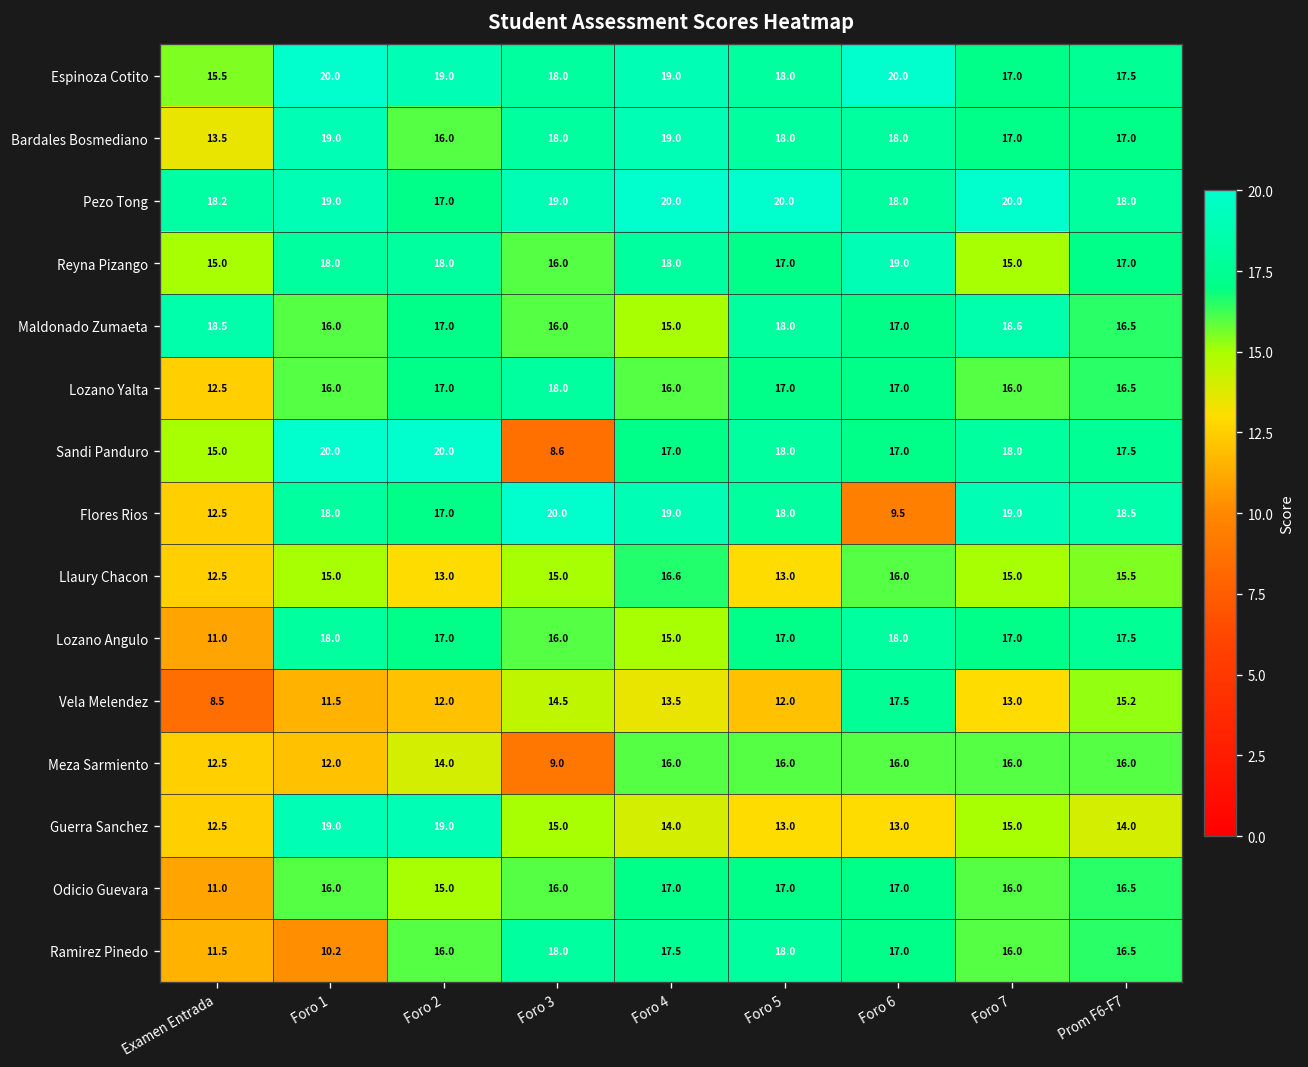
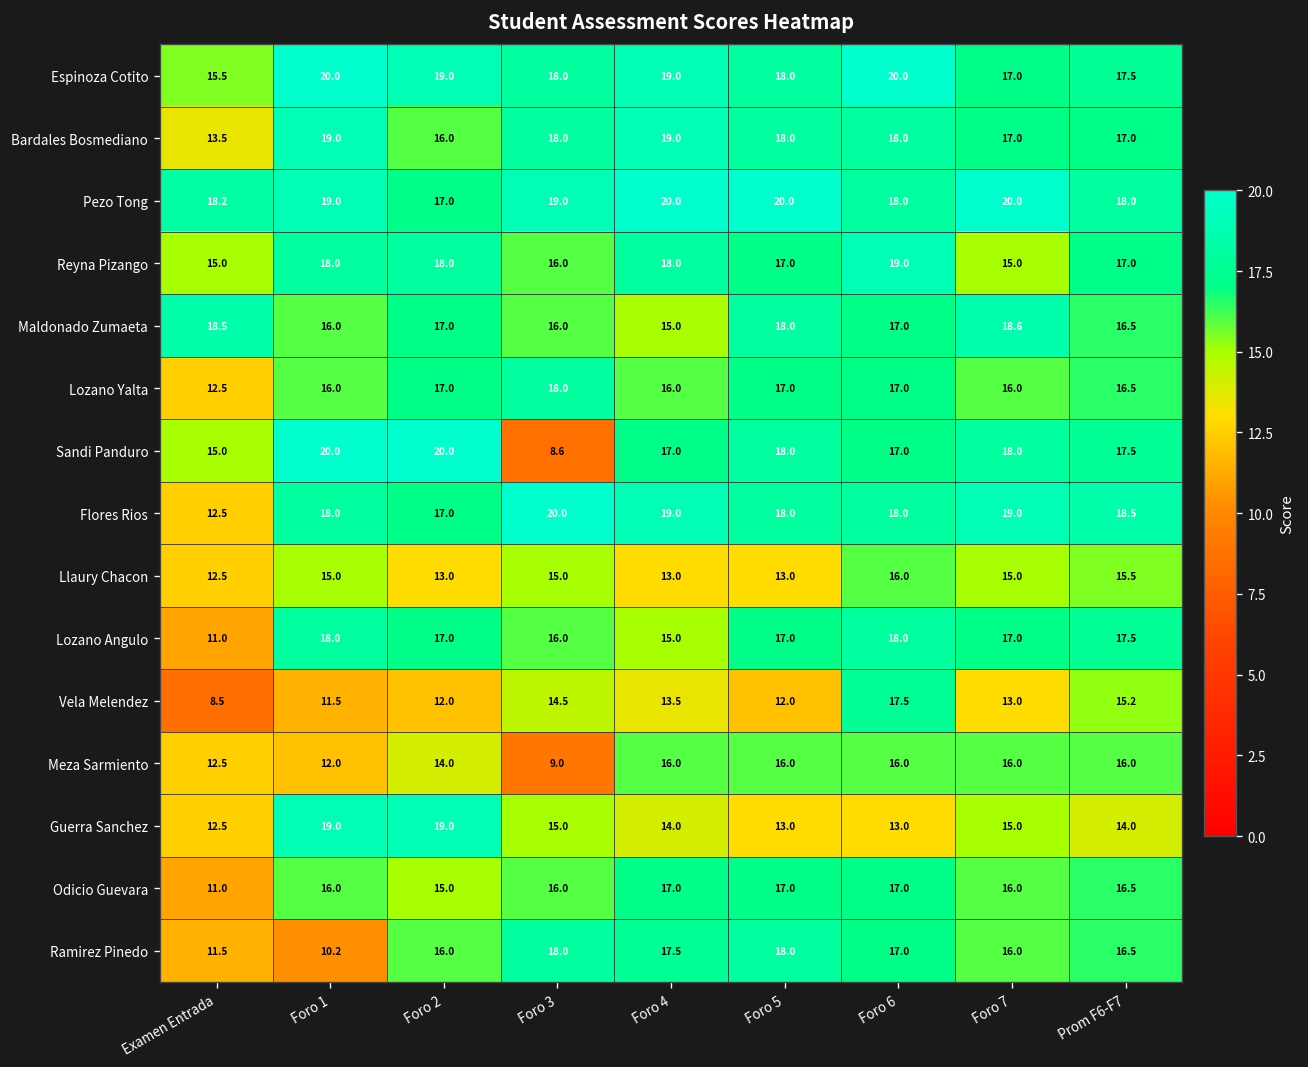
  {
    "Espinoza Cotito": {
      "Examen Entrada": 15.5,
      "Foro 1": 20.0,
      "Foro 2": 19.0,
      "Foro 3": 18.0,
      "Foro 4": 19.0,
      "Foro 5": 18.0,
      "Foro 6": 20.0,
      "Foro 7": 17.0,
      "Prom F6-F7": 17.5
    },
    "Bardales Bosmediano": {
      "Examen Entrada": 13.5,
      "Foro 1": 19.0,
      "Foro 2": 16.0,
      "Foro 3": 18.0,
      "Foro 4": 19.0,
      "Foro 5": 18.0,
      "Foro 6": 18.0,
      "Foro 7": 17.0,
      "Prom F6-F7": 17.0
    },
    "Pezo Tong": {
      "Examen Entrada": 18.2,
      "Foro 1": 19.0,
      "Foro 2": 17.0,
      "Foro 3": 19.0,
      "Foro 4": 20.0,
      "Foro 5": 20.0,
      "Foro 6": 18.0,
      "Foro 7": 20.0,
      "Prom F6-F7": 18.0
    },
    "Reyna Pizango": {
      "Examen Entrada": 15.0,
      "Foro 1": 18.0,
      "Foro 2": 18.0,
      "Foro 3": 16.0,
      "Foro 4": 18.0,
      "Foro 5": 17.0,
      "Foro 6": 19.0,
      "Foro 7": 15.0,
      "Prom F6-F7": 17.0
    },
    "Maldonado Zumaeta": {
      "Examen Entrada": 18.5,
      "Foro 1": 16.0,
      "Foro 2": 17.0,
      "Foro 3": 16.0,
      "Foro 4": 15.0,
      "Foro 5": 18.0,
      "Foro 6": 17.0,
      "Foro 7": 18.6,
      "Prom F6-F7": 16.5
    },
    "Lozano Yalta": {
      "Examen Entrada": 12.5,
      "Foro 1": 16.0,
      "Foro 2": 17.0,
      "Foro 3": 18.0,
      "Foro 4": 16.0,
      "Foro 5": 17.0,
      "Foro 6": 17.0,
      "Foro 7": 16.0,
      "Prom F6-F7": 16.5
    },
    "Sandi Panduro": {
      "Examen Entrada": 15.0,
      "Foro 1": 20.0,
      "Foro 2": 20.0,
      "Foro 3": 8.6,
      "Foro 4": 17.0,
      "Foro 5": 18.0,
      "Foro 6": 17.0,
      "Foro 7": 18.0,
      "Prom F6-F7": 17.5
    },
    "Flores Rios": {
      "Examen Entrada": 12.5,
      "Foro 1": 18.0,
      "Foro 2": 17.0,
      "Foro 3": 20.0,
      "Foro 4": 19.0,
      "Foro 5": 18.0,
-     "Foro 6": 9.5,
+     "Foro 6": 18.0,
      "Foro 7": 19.0,
      "Prom F6-F7": 18.5
    },
    "Llaury Chacon": {
      "Examen Entrada": 12.5,
      "Foro 1": 15.0,
      "Foro 2": 13.0,
      "Foro 3": 15.0,
-     "Foro 4": 16.6,
+     "Foro 4": 13.0,
      "Foro 5": 13.0,
      "Foro 6": 16.0,
      "Foro 7": 15.0,
      "Prom F6-F7": 15.5
    },
    "Lozano Angulo": {
      "Examen Entrada": 11.0,
      "Foro 1": 18.0,
      "Foro 2": 17.0,
      "Foro 3": 16.0,
      "Foro 4": 15.0,
      "Foro 5": 17.0,
      "Foro 6": 18.0,
      "Foro 7": 17.0,
      "Prom F6-F7": 17.5
    },
    "Vela Melendez": {
      "Examen Entrada": 8.5,
      "Foro 1": 11.5,
      "Foro 2": 12.0,
      "Foro 3": 14.5,
      "Foro 4": 13.5,
      "Foro 5": 12.0,
      "Foro 6": 17.5,
      "Foro 7": 13.0,
      "Prom F6-F7": 15.2
    },
    "Meza Sarmiento": {
      "Examen Entrada": 12.5,
      "Foro 1": 12.0,
      "Foro 2": 14.0,
      "Foro 3": 9.0,
      "Foro 4": 16.0,
      "Foro 5": 16.0,
      "Foro 6": 16.0,
      "Foro 7": 16.0,
      "Prom F6-F7": 16.0
    },
    "Guerra Sanchez": {
      "Examen Entrada": 12.5,
      "Foro 1": 19.0,
      "Foro 2": 19.0,
      "Foro 3": 15.0,
      "Foro 4": 14.0,
      "Foro 5": 13.0,
      "Foro 6": 13.0,
      "Foro 7": 15.0,
      "Prom F6-F7": 14.0
    },
    "Odicio Guevara": {
      "Examen Entrada": 11.0,
      "Foro 1": 16.0,
      "Foro 2": 15.0,
      "Foro 3": 16.0,
      "Foro 4": 17.0,
      "Foro 5": 17.0,
      "Foro 6": 17.0,
      "Foro 7": 16.0,
      "Prom F6-F7": 16.5
    },
    "Ramirez Pinedo": {
      "Examen Entrada": 11.5,
      "Foro 1": 10.2,
      "Foro 2": 16.0,
      "Foro 3": 18.0,
      "Foro 4": 17.5,
      "Foro 5": 18.0,
      "Foro 6": 17.0,
      "Foro 7": 16.0,
      "Prom F6-F7": 16.5
    }
  }
